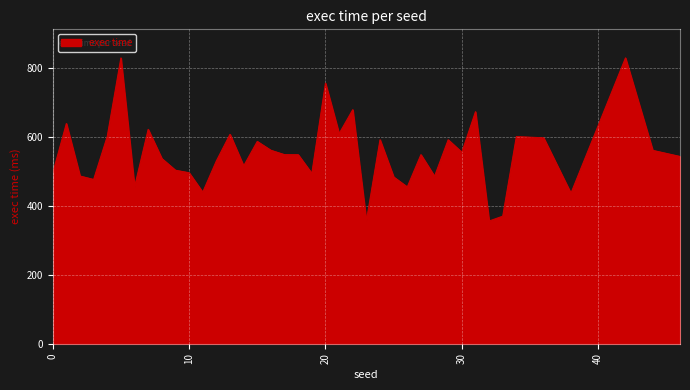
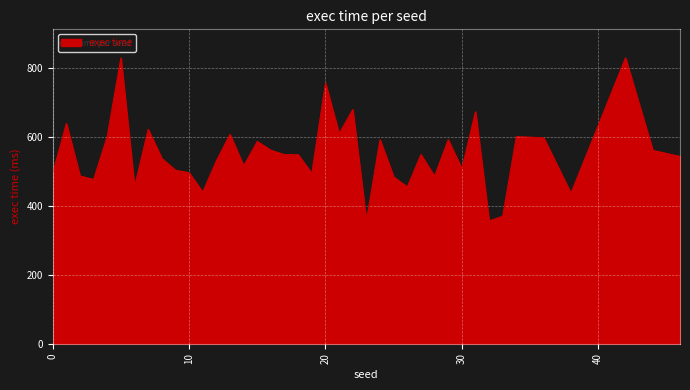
  {
    "0": 500,
    "10": 500,
    "20": 760,
-   "30": 560
+   "30": 510
  }
